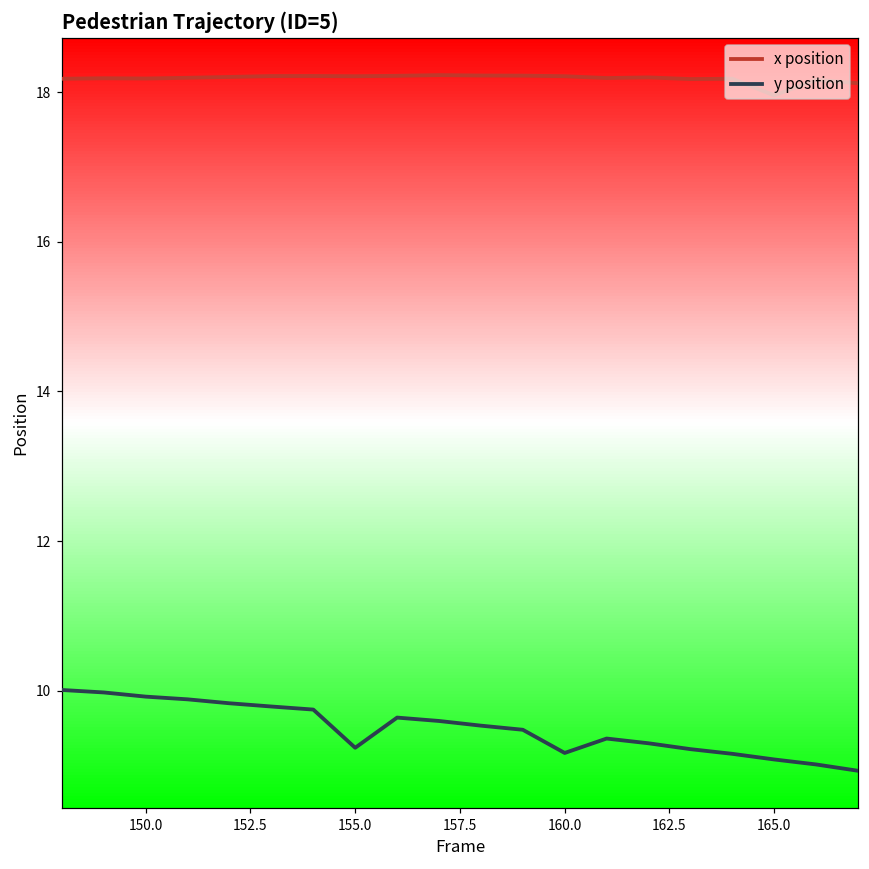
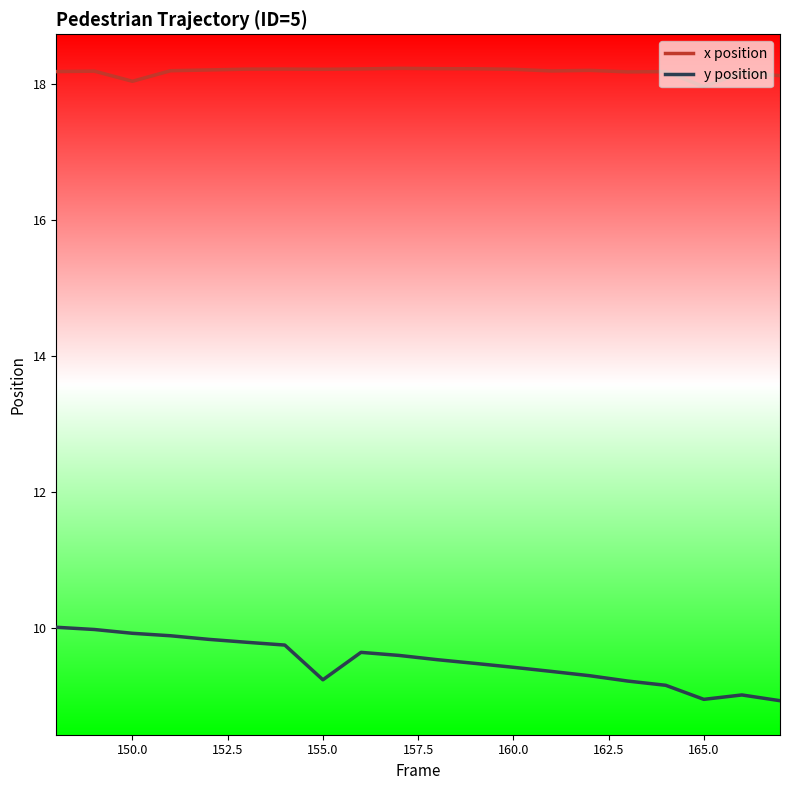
  {
    "x position": {
-     "150.0": 18.2,
+     "150.0": 18.0,
      "155.0": 18.2,
      "160.0": 18.2
    },
    "y position": {
      "150.0": 9.9,
      "155.0": 9.2,
-     "160.0": 9.2,
-     "165.0": 9.1
+     "160.0": 9.4,
+     "165.0": 9.0
    }
  }
